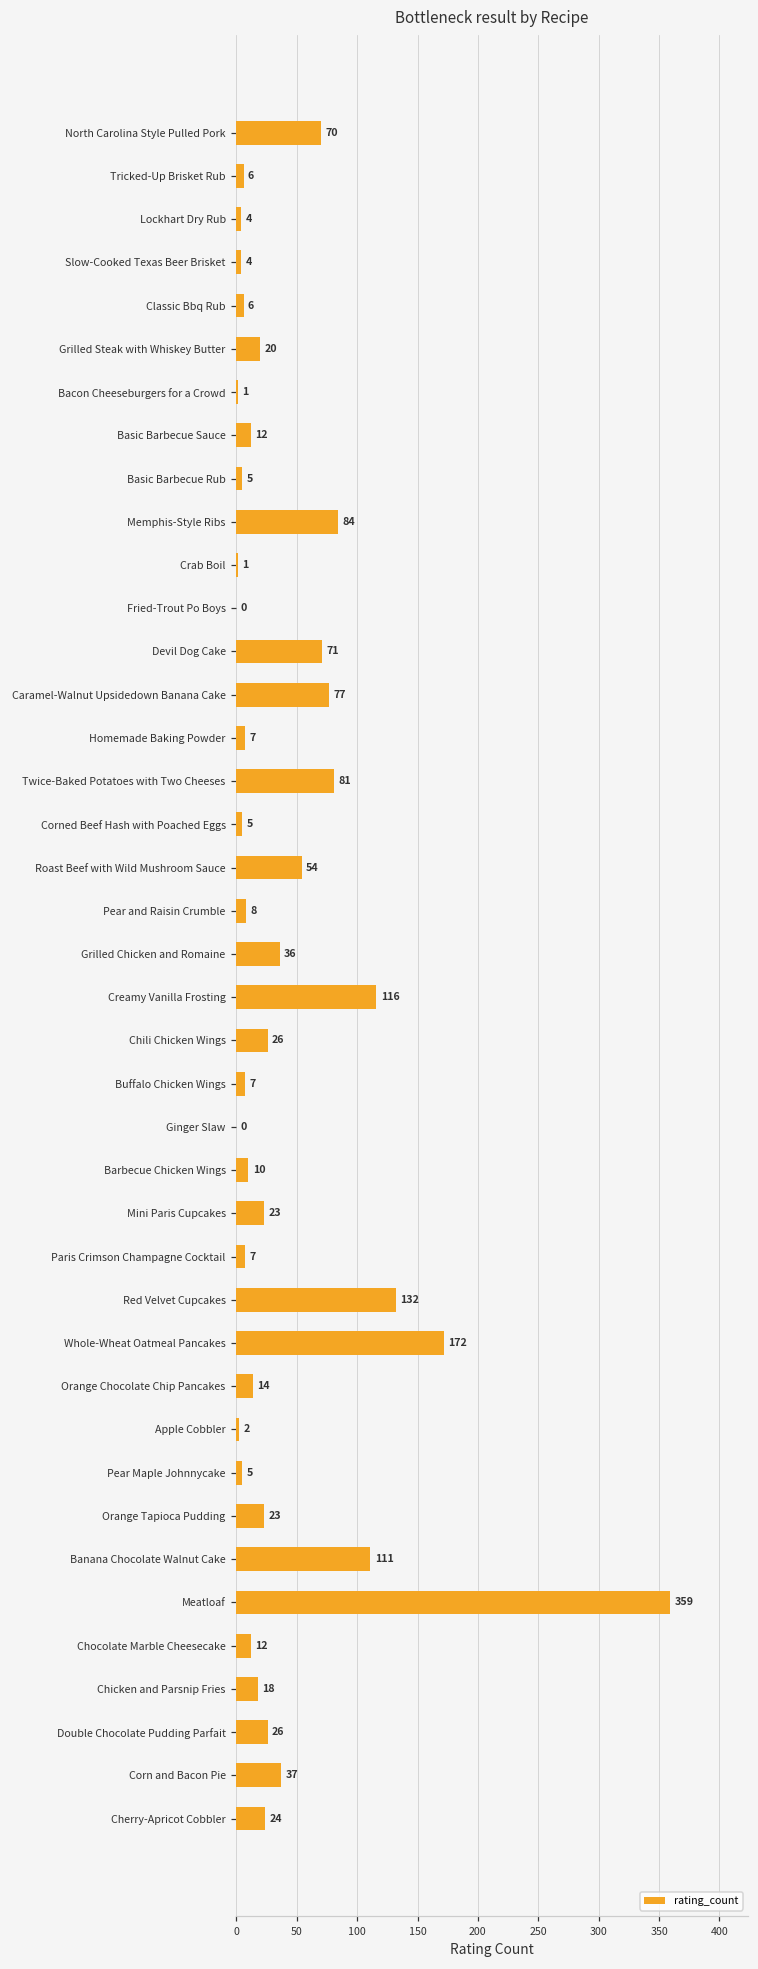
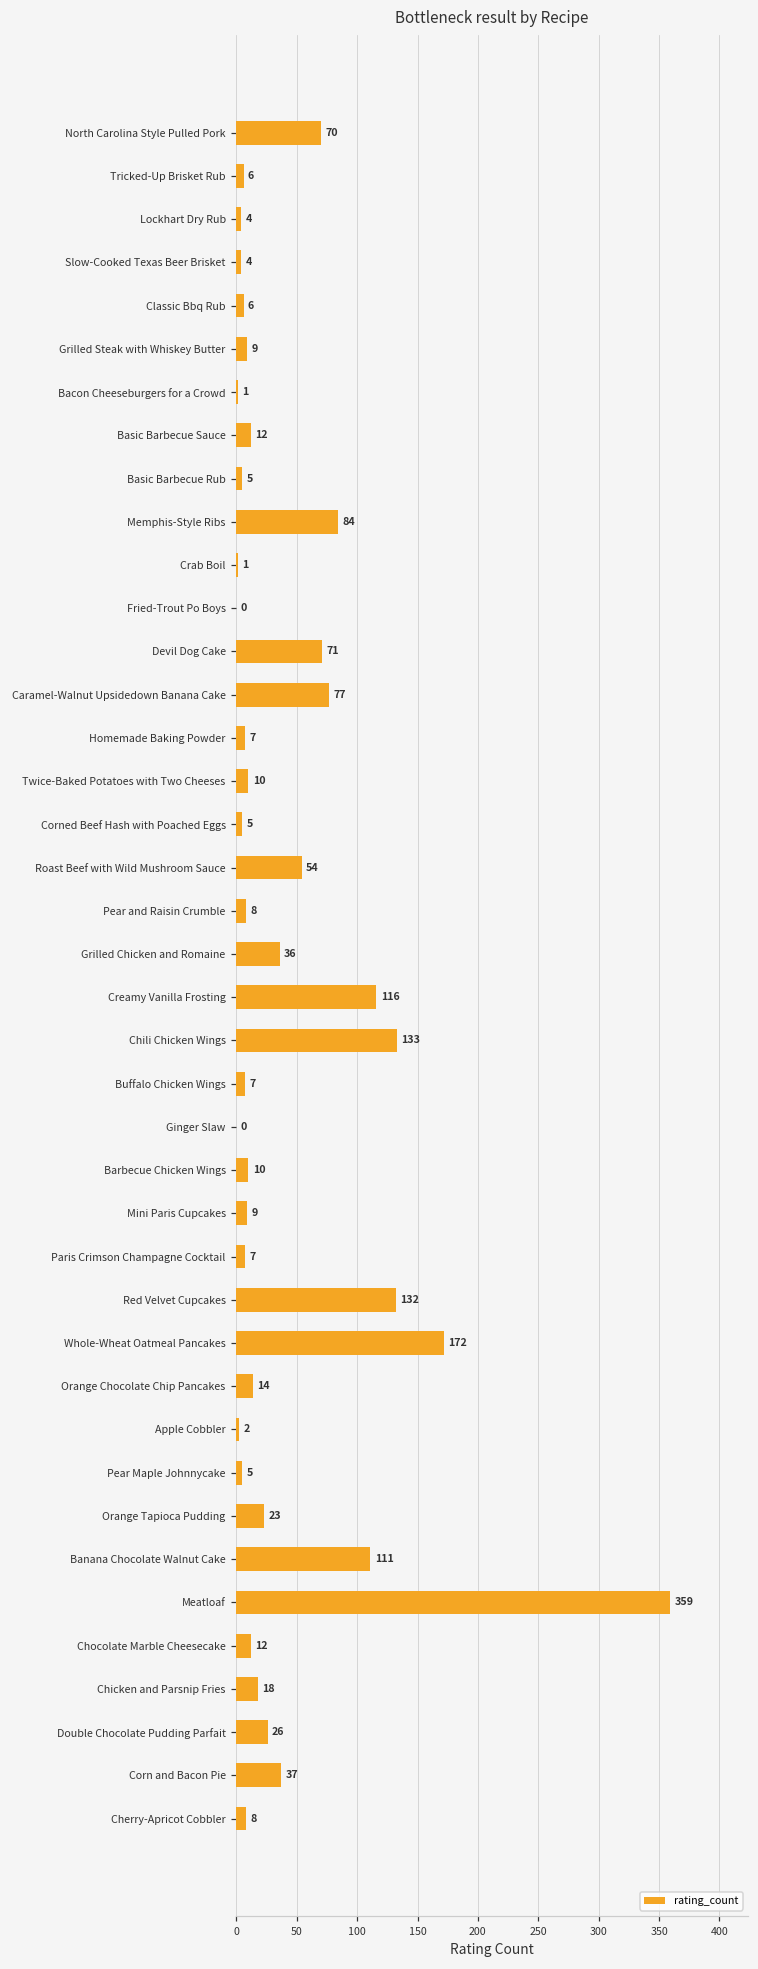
  {
    "North Carolina Style Pulled Pork": 70,
    "Tricked-Up Brisket Rub": 6,
    "Lockhart Dry Rub": 4,
    "Slow-Cooked Texas Beer Brisket": 4,
    "Classic Bbq Rub": 6,
-   "Grilled Steak with Whiskey Butter": 20,
+   "Grilled Steak with Whiskey Butter": 9,
    "Bacon Cheeseburgers for a Crowd": 1,
    "Basic Barbecue Sauce": 12,
    "Basic Barbecue Rub": 5,
    "Memphis-Style Ribs": 84,
    "Crab Boil": 1,
    "Fried-Trout Po Boys": 0,
    "Devil Dog Cake": 71,
    "Caramel-Walnut Upsidedown Banana Cake": 77,
    "Homemade Baking Powder": 7,
-   "Twice-Baked Potatoes with Two Cheeses": 81,
+   "Twice-Baked Potatoes with Two Cheeses": 10,
    "Corned Beef Hash with Poached Eggs": 5,
    "Roast Beef with Wild Mushroom Sauce": 54,
    "Pear and Raisin Crumble": 8,
    "Grilled Chicken and Romaine": 36,
    "Creamy Vanilla Frosting": 116,
-   "Chili Chicken Wings": 26,
+   "Chili Chicken Wings": 133,
    "Buffalo Chicken Wings": 7,
    "Ginger Slaw": 0,
    "Barbecue Chicken Wings": 10,
-   "Mini Paris Cupcakes": 23,
+   "Mini Paris Cupcakes": 9,
    "Paris Crimson Champagne Cocktail": 7,
    "Red Velvet Cupcakes": 132,
    "Whole-Wheat Oatmeal Pancakes": 172,
    "Orange Chocolate Chip Pancakes": 14,
    "Apple Cobbler": 2,
    "Pear Maple Johnnycake": 5,
    "Orange Tapioca Pudding": 23,
    "Banana Chocolate Walnut Cake": 111,
    "Meatloaf": 359,
    "Chocolate Marble Cheesecake": 12,
    "Chicken and Parsnip Fries": 18,
    "Double Chocolate Pudding Parfait": 26,
    "Corn and Bacon Pie": 37,
-   "Cherry-Apricot Cobbler": 24
+   "Cherry-Apricot Cobbler": 8
  }
